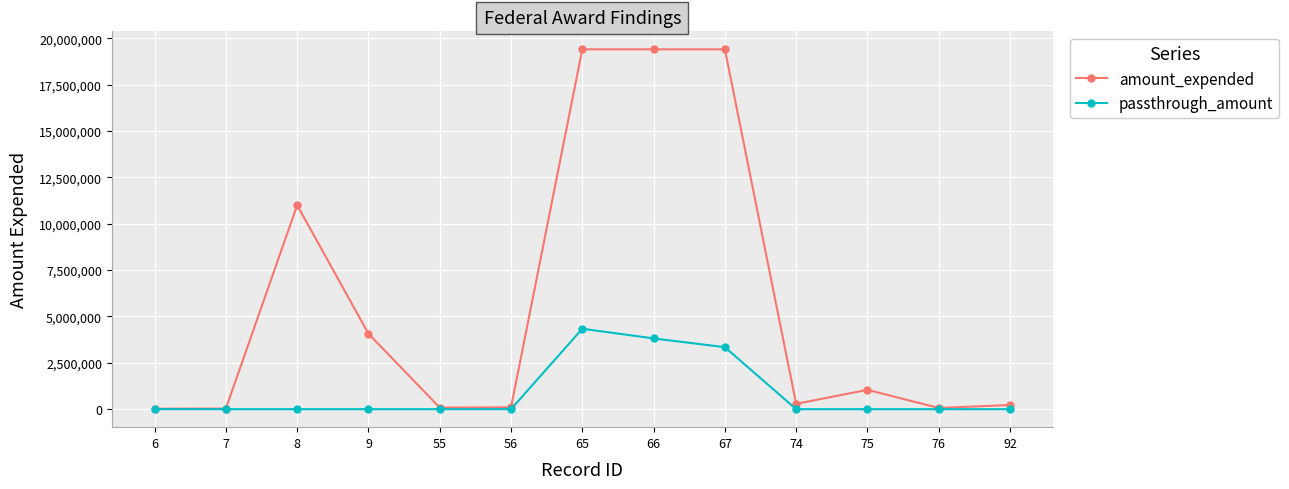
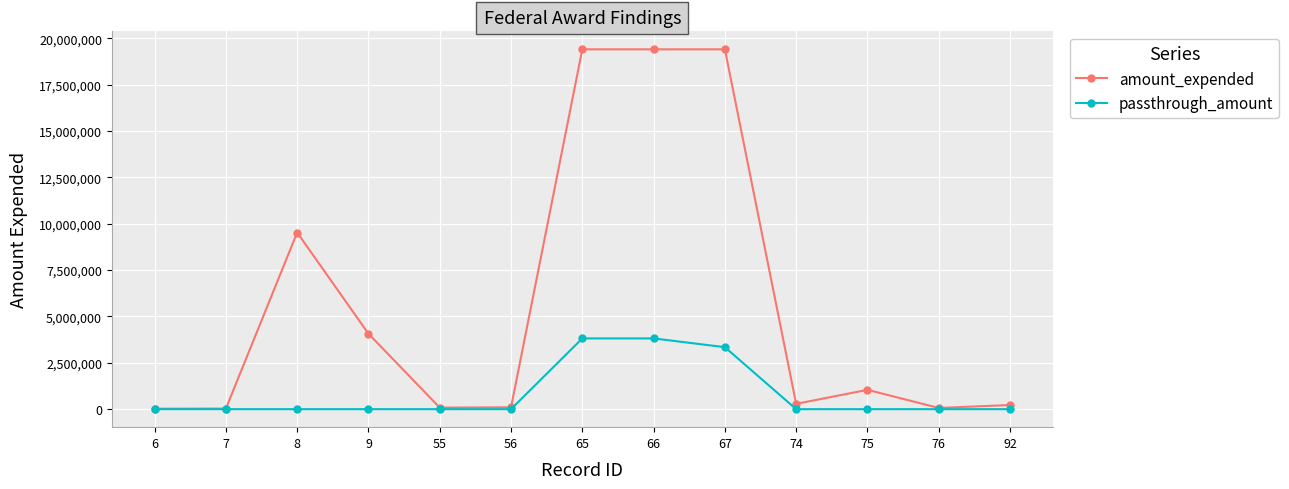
  {
    "amount_expended": {
-     "8": "11,000,000",
+     "8": "9,500,000",
      "9": "4,100,000",
      "65": "19,400,000",
      "66": "19,400,000",
      "67": "19,400,000",
      "74": "300,000",
      "75": "1,000,000",
      "92": "200,000"
    },
    "passthrough_amount": {
      "8": "0",
      "9": "0",
-     "65": "4,300,000",
+     "65": "3,800,000",
      "66": "3,800,000",
      "67": "3,300,000",
      "74": "0",
      "75": "0",
      "92": "0"
    }
  }
